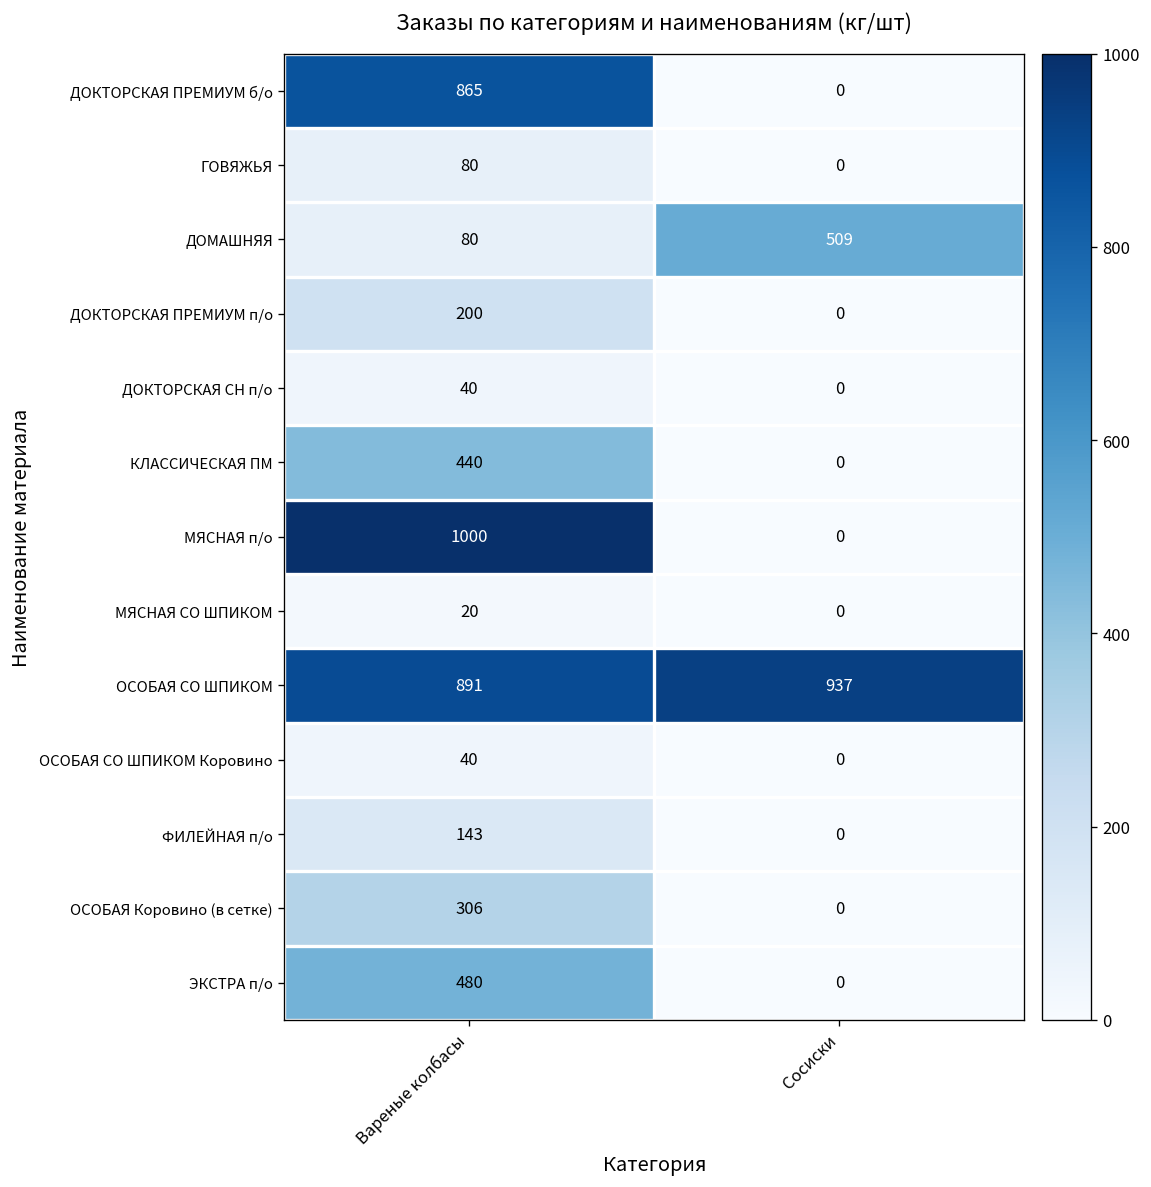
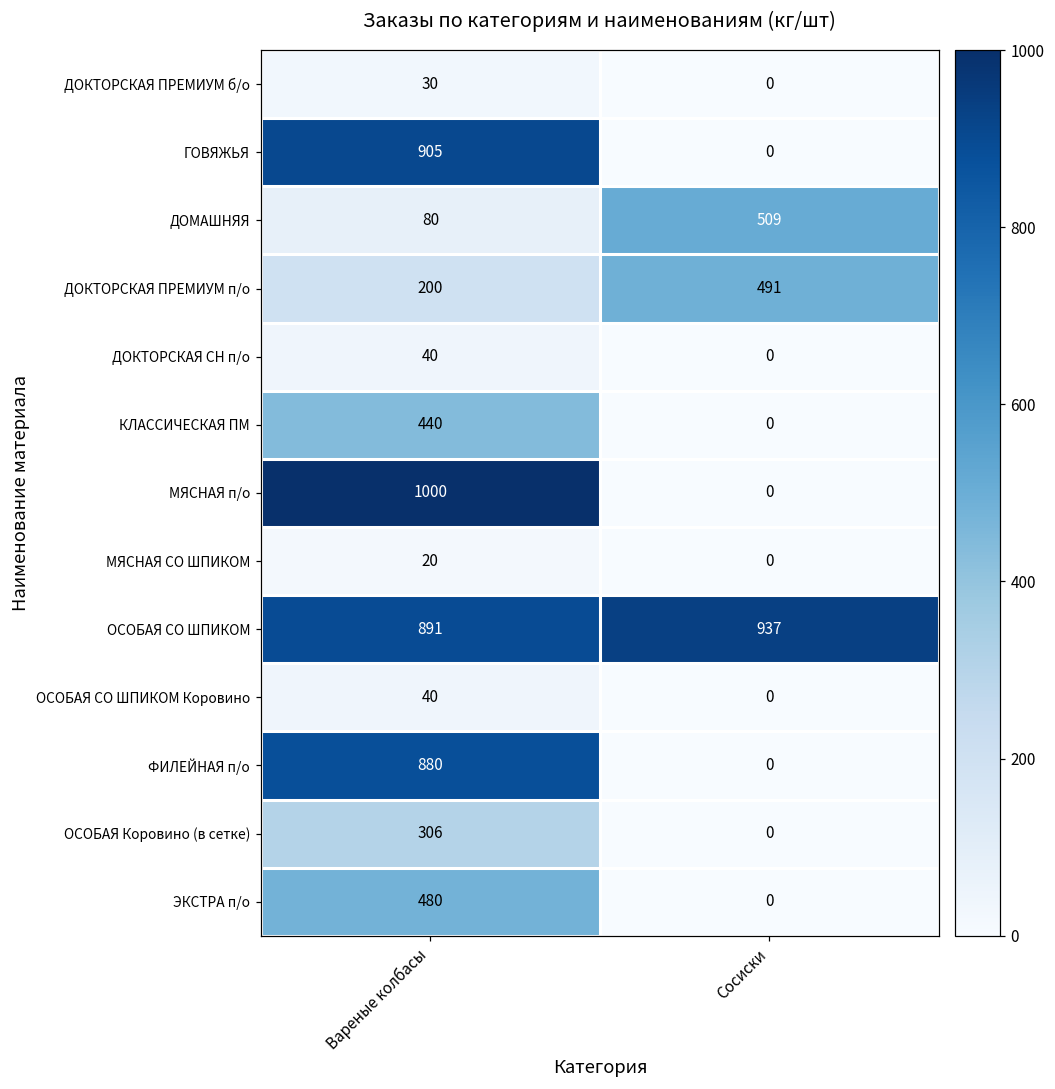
  {
    "ДОКТОРСКАЯ ПРЕМИУМ б/о": {
-     "Вареные колбасы": 865,
+     "Вареные колбасы": 30,
      "Сосиски": 0
    },
    "ГОВЯЖЬЯ": {
-     "Вареные колбасы": 80,
+     "Вареные колбасы": 905,
      "Сосиски": 0
    },
    "ДОМАШНЯЯ": {
      "Вареные колбасы": 80,
      "Сосиски": 509
    },
    "ДОКТОРСКАЯ ПРЕМИУМ п/о": {
      "Вареные колбасы": 200,
-     "Сосиски": 0
+     "Сосиски": 491
    },
    "ДОКТОРСКАЯ СН п/о": {
      "Вареные колбасы": 40,
      "Сосиски": 0
    },
    "КЛАССИЧЕСКАЯ ПМ": {
      "Вареные колбасы": 440,
      "Сосиски": 0
    },
    "МЯСНАЯ п/о": {
      "Вареные колбасы": 1000,
      "Сосиски": 0
    },
    "МЯСНАЯ СО ШПИКОМ": {
      "Вареные колбасы": 20,
      "Сосиски": 0
    },
    "ОСОБАЯ СО ШПИКОМ": {
      "Вареные колбасы": 891,
      "Сосиски": 937
    },
    "ОСОБАЯ СО ШПИКОМ Коровино": {
      "Вареные колбасы": 40,
      "Сосиски": 0
    },
    "ФИЛЕЙНАЯ п/о": {
-     "Вареные колбасы": 143,
+     "Вареные колбасы": 880,
      "Сосиски": 0
    },
    "ОСОБАЯ Коровино (в сетке)": {
      "Вареные колбасы": 306,
      "Сосиски": 0
    },
    "ЭКСТРА п/о": {
      "Вареные колбасы": 480,
      "Сосиски": 0
    }
  }
